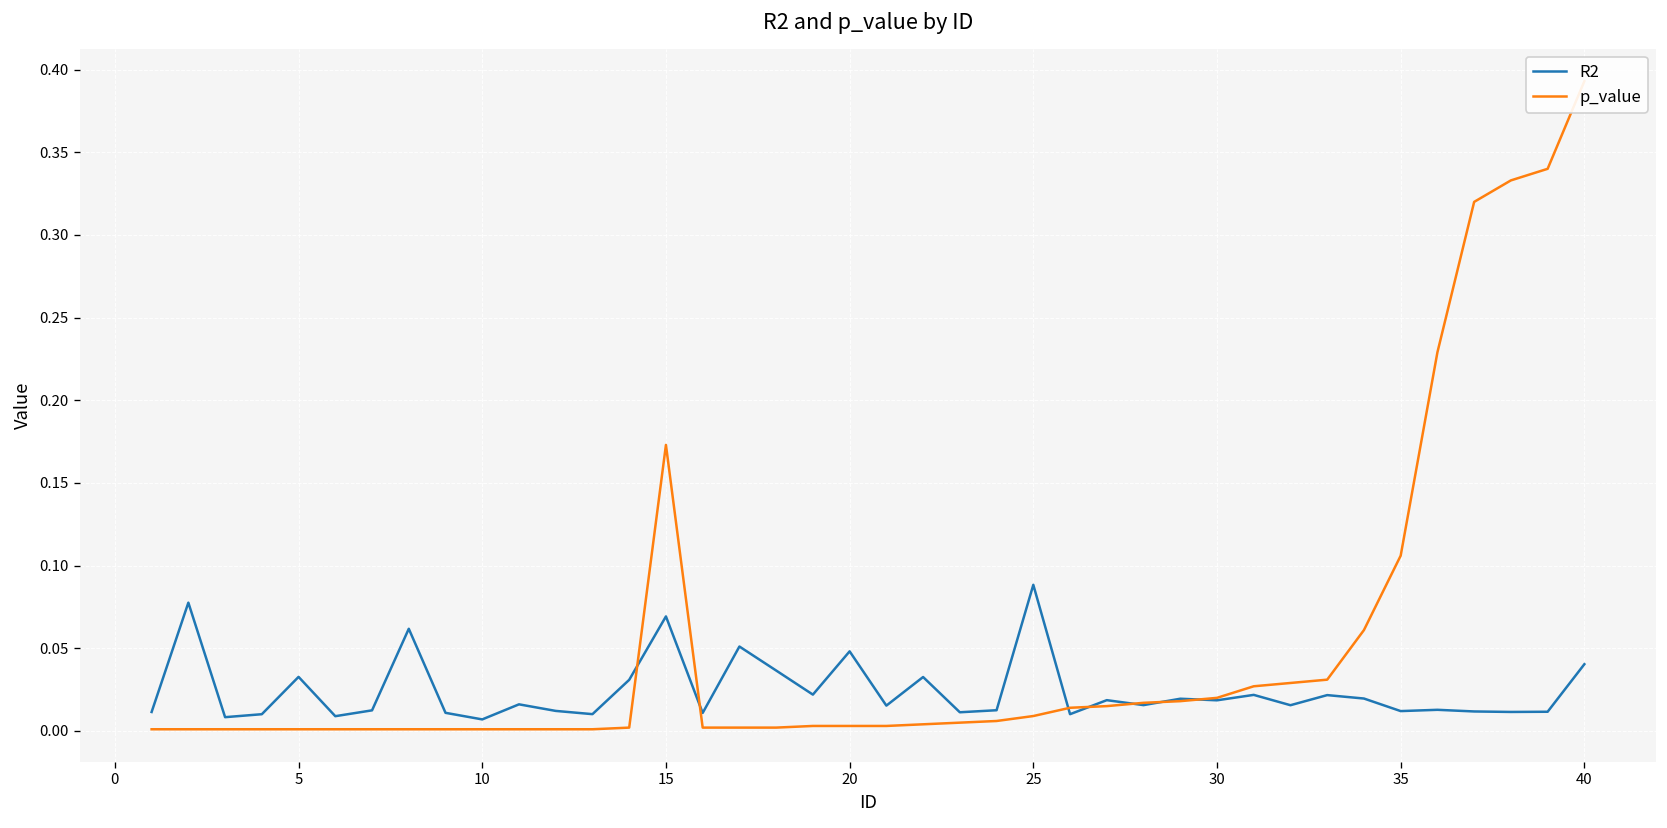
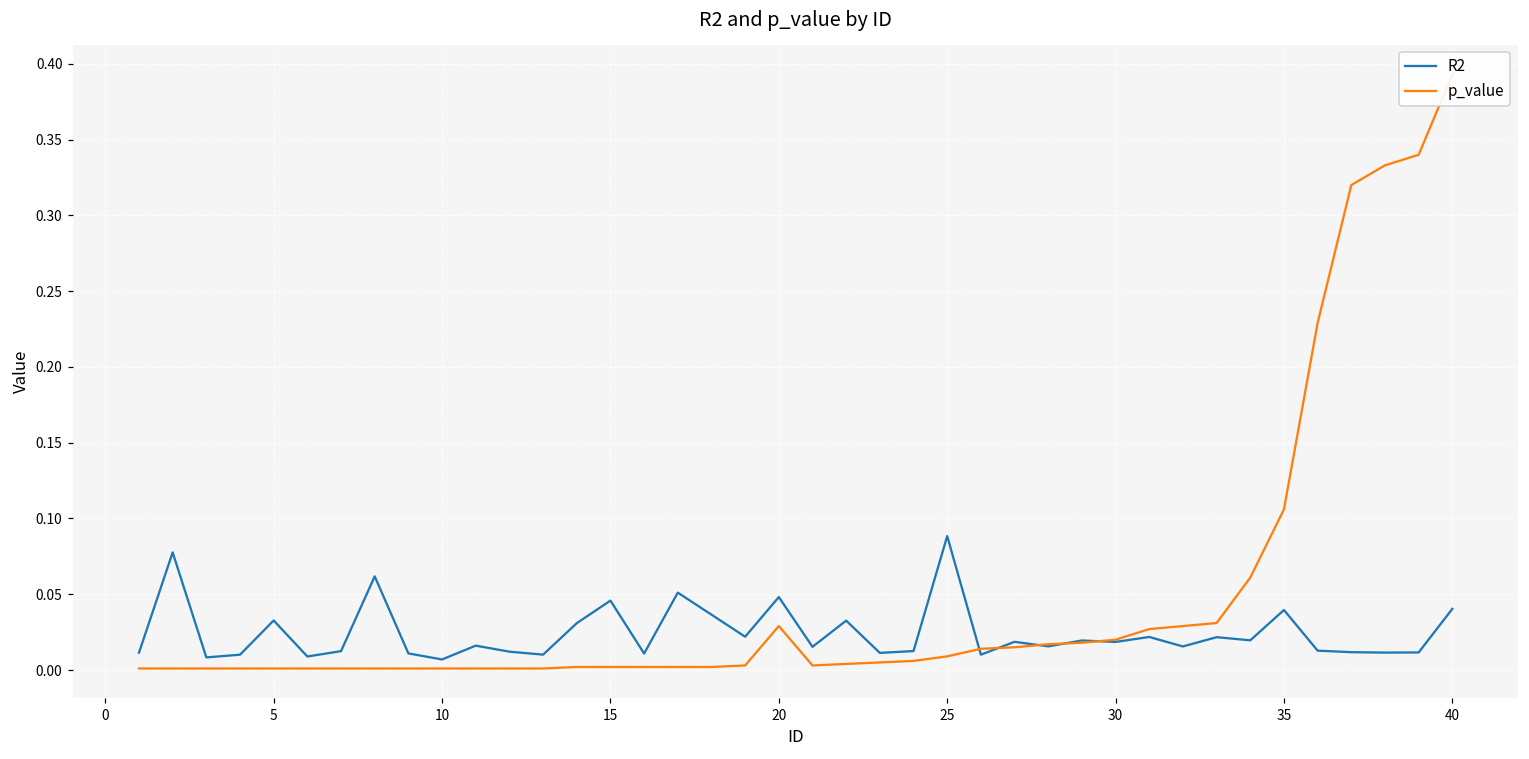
  {
    "R2": {
      "5": 0.033,
      "10": 0.007,
-     "15": 0.069,
+     "15": 0.046,
      "20": 0.048,
      "25": 0.088,
-     "35": 0.012,
+     "35": 0.040,
      "40": 0.040
    },
    "p_value": {
      "5": 0.001,
      "10": 0.001,
-     "15": 0.173,
-     "20": 0.003,
+     "15": 0.002,
+     "20": 0.029,
      "25": 0.009,
      "35": 0.106
    }
  }
